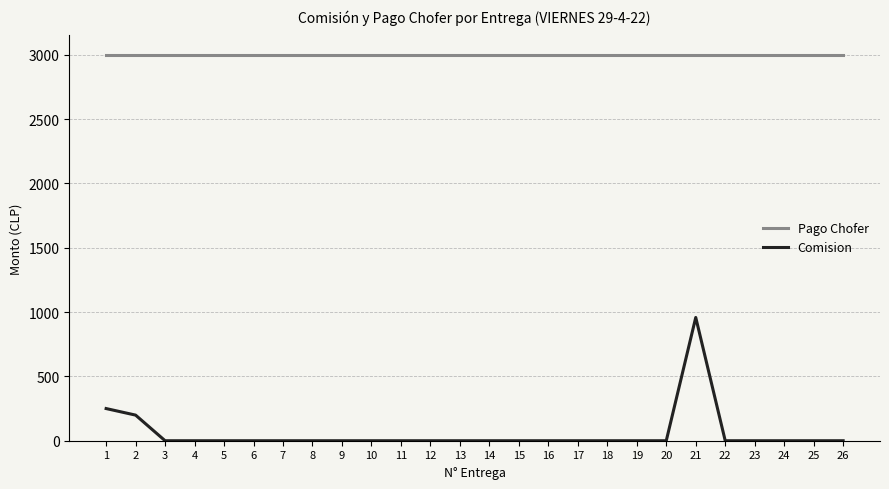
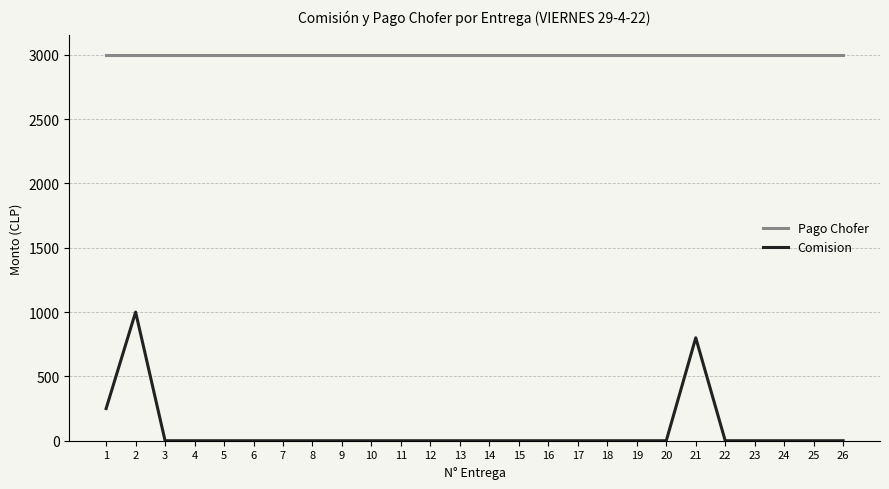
  {
    "Pago Chofer": {
      "1": 3000,
      "2": 3000,
      "3": 3000,
      "4": 3000,
      "5": 3000,
      "6": 3000,
      "7": 3000,
      "8": 3000,
      "9": 3000,
      "10": 3000,
      "11": 3000,
      "12": 3000,
      "13": 3000,
      "14": 3000,
      "15": 3000,
      "16": 3000,
      "17": 3000,
      "18": 3000,
      "19": 3000,
      "20": 3000,
      "21": 3000,
      "22": 3000,
      "23": 3000,
      "24": 3000,
      "25": 3000,
      "26": 3000
    },
    "Comision": {
      "1": 250,
-     "2": 200,
+     "2": 1000,
      "3": 0,
      "4": 0,
      "5": 0,
      "6": 0,
      "7": 0,
      "8": 0,
      "9": 0,
      "10": 0,
      "11": 0,
      "12": 0,
      "13": 0,
      "14": 0,
      "15": 0,
      "16": 0,
      "17": 0,
      "18": 0,
      "19": 0,
      "20": 0,
-     "21": 960,
+     "21": 800,
      "22": 0,
      "23": 0,
      "24": 0,
      "25": 0,
      "26": 0
    }
  }
